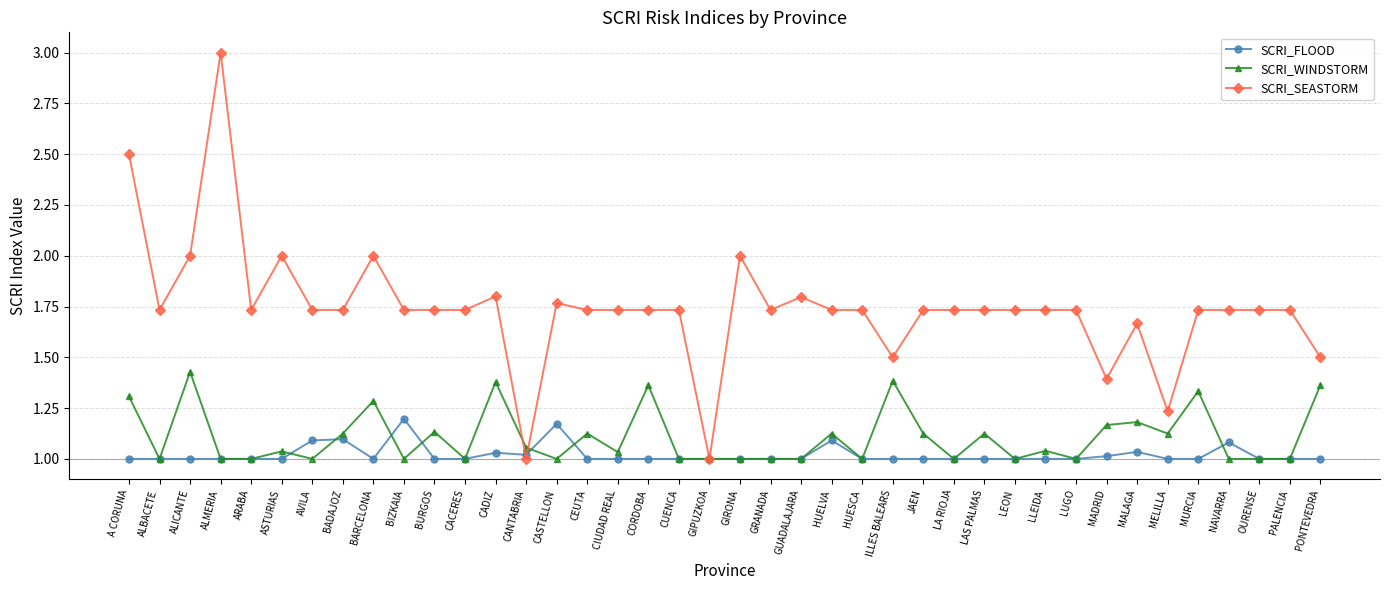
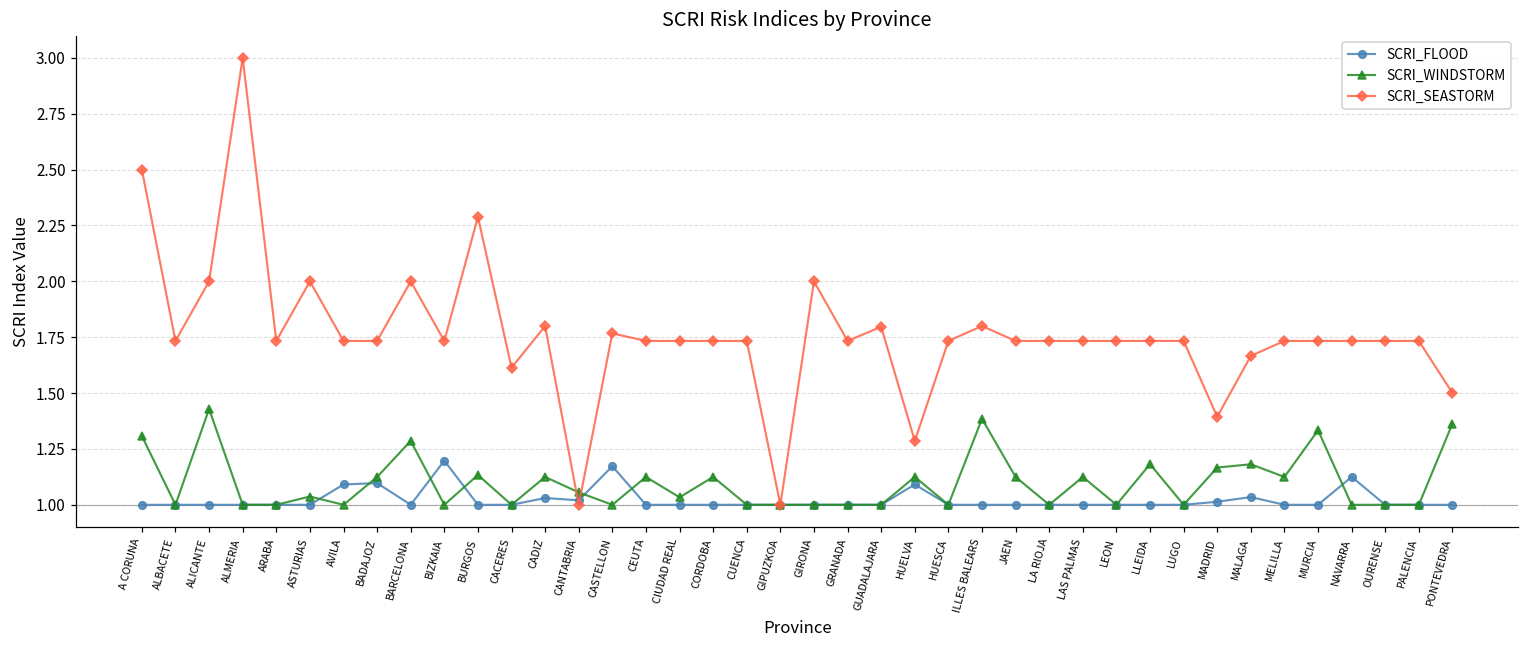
  {
    "SCRI_FLOOD": {
      "A CORUNA": 1.00,
      "ALICANTE": 1.00,
      "ASTURIAS": 1.00,
      "AVILA": 1.09,
      "BADAJOZ": 1.10,
      "BARCELONA": 1.00,
      "BIZKAIA": 1.20,
      "BURGOS": 1.00,
      "CADIZ": 1.03,
      "CANTABRIA": 1.02,
      "CASTELLON": 1.17,
      "CEUTA": 1.00,
      "CIUDAD REAL": 1.00,
      "CORDOBA": 1.00,
      "HUELVA": 1.09,
      "ILLES BALEARS": 1.00,
      "JAEN": 1.00,
      "LAS PALMAS": 1.00,
      "LLEIDA": 1.00,
      "MADRID": 1.01,
      "MALAGA": 1.03,
      "MELILLA": 1.00,
      "MURCIA": 1.00,
-     "NAVARRA": 1.08,
+     "NAVARRA": 1.13,
      "PONTEVEDRA": 1.00
    },
    "SCRI_WINDSTORM": {
      "A CORUNA": 1.31,
      "ALICANTE": 1.43,
      "ASTURIAS": 1.04,
      "AVILA": 1.00,
      "BADAJOZ": 1.12,
      "BARCELONA": 1.29,
      "BIZKAIA": 1.00,
      "BURGOS": 1.13,
-     "CADIZ": 1.38,
+     "CADIZ": 1.12,
      "CANTABRIA": 1.06,
      "CASTELLON": 1.00,
      "CEUTA": 1.12,
      "CIUDAD REAL": 1.03,
-     "CORDOBA": 1.36,
+     "CORDOBA": 1.12,
      "HUELVA": 1.12,
      "ILLES BALEARS": 1.38,
      "JAEN": 1.12,
      "LAS PALMAS": 1.12,
-     "LLEIDA": 1.04,
+     "LLEIDA": 1.18,
      "MADRID": 1.17,
      "MALAGA": 1.18,
      "MELILLA": 1.12,
      "MURCIA": 1.33,
      "NAVARRA": 1.00,
      "PONTEVEDRA": 1.36
    },
    "SCRI_SEASTORM": {
      "A CORUNA": 2.50,
      "ALBACETE": 1.73,
      "ALICANTE": 2.00,
      "ALMERIA": 3.00,
      "ARABA": 1.73,
      "ASTURIAS": 2.00,
      "AVILA": 1.73,
      "BADAJOZ": 1.73,
      "BARCELONA": 2.00,
      "BIZKAIA": 1.73,
-     "BURGOS": 1.73,
-     "CACERES": 1.73,
+     "BURGOS": 2.29,
+     "CACERES": 1.61,
      "CADIZ": 1.80,
      "CANTABRIA": 1.00,
      "CASTELLON": 1.77,
      "CEUTA": 1.73,
      "CIUDAD REAL": 1.73,
      "CORDOBA": 1.73,
      "CUENCA": 1.73,
      "GIRONA": 2.00,
      "GRANADA": 1.73,
      "GUADALAJARA": 1.80,
-     "HUELVA": 1.73,
+     "HUELVA": 1.29,
      "HUESCA": 1.73,
-     "ILLES BALEARS": 1.5,
+     "ILLES BALEARS": 1.8,
      "JAEN": 1.73,
      "LA RIOJA": 1.73,
      "LAS PALMAS": 1.73,
      "LEON": 1.73,
      "LLEIDA": 1.73,
      "LUGO": 1.73,
      "MADRID": 1.39,
      "MALAGA": 1.67,
-     "MELILLA": 1.23,
+     "MELILLA": 1.73,
      "MURCIA": 1.73,
      "NAVARRA": 1.73,
      "OURENSE": 1.73,
      "PALENCIA": 1.73,
      "PONTEVEDRA": 1.50
    }
  }
